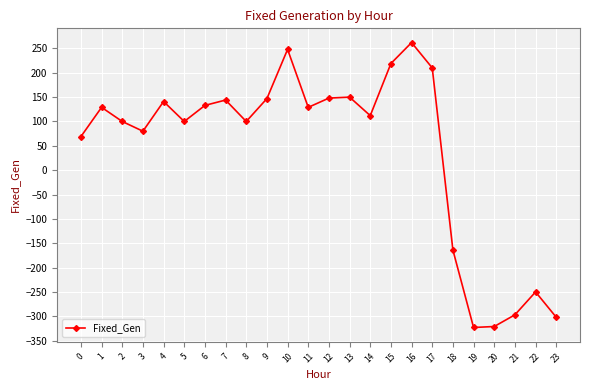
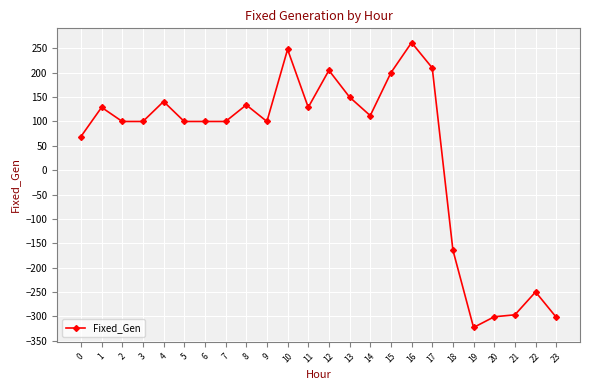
  {
    "0": 70,
    "1": 130,
    "2": 100,
-   "3": 80,
+   "3": 100,
    "4": 140,
    "5": 100,
-   "6": 130,
-   "7": 140,
-   "8": 100,
-   "9": 150,
+   "6": 100,
+   "7": 100,
+   "8": 130,
+   "9": 100,
    "10": 250,
    "11": 130,
-   "12": 150,
+   "12": 210,
    "13": 150,
    "14": 110,
-   "15": 220,
+   "15": 200,
    "16": 260,
    "17": 210,
    "18": -160,
    "19": -320,
-   "20": -320,
+   "20": -300,
    "21": -300,
    "22": -250,
    "23": -300
  }
